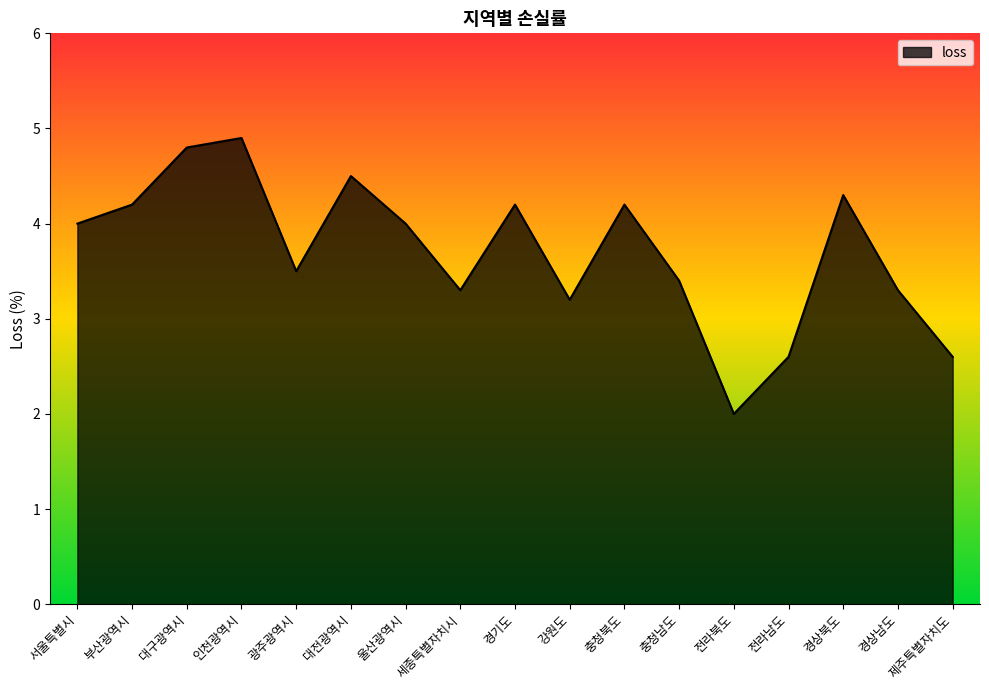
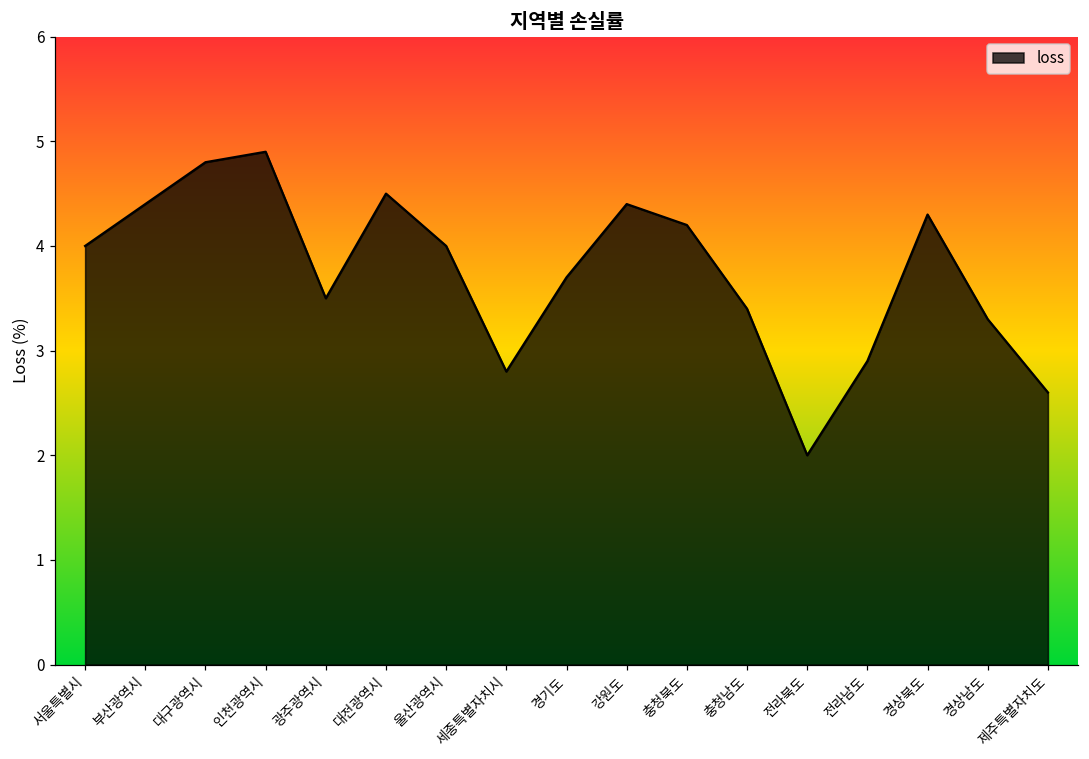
  {
    "서울특별시": 4.0,
-   "부산광역시": 4.2,
+   "부산광역시": 4.4,
    "대구광역시": 4.8,
    "인천광역시": 4.9,
    "광주광역시": 3.5,
    "대전광역시": 4.5,
    "울산광역시": 4.0,
-   "세종특별자치시": 3.3,
-   "경기도": 4.2,
-   "강원도": 3.2,
+   "세종특별자치시": 2.8,
+   "경기도": 3.7,
+   "강원도": 4.4,
    "충청북도": 4.2,
    "충청남도": 3.4,
    "전라북도": 2.0,
-   "전라남도": 2.6,
+   "전라남도": 2.9,
    "경상북도": 4.3,
    "경상남도": 3.3,
    "제주특별자치도": 2.6
  }
